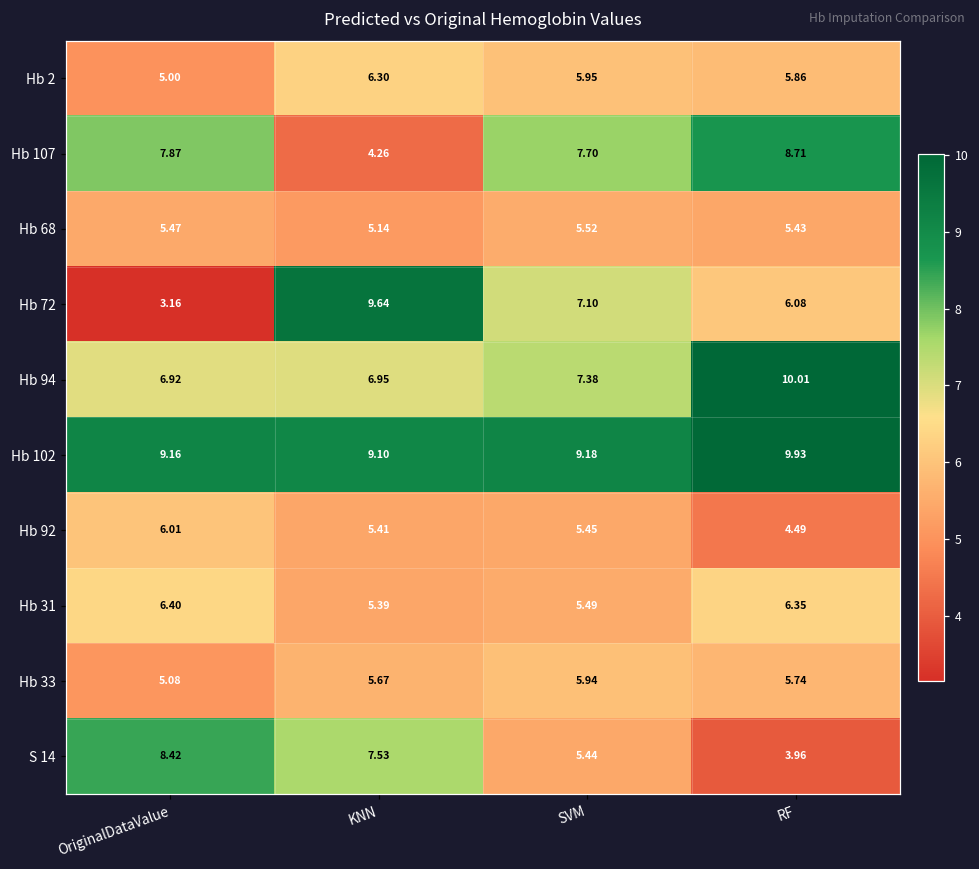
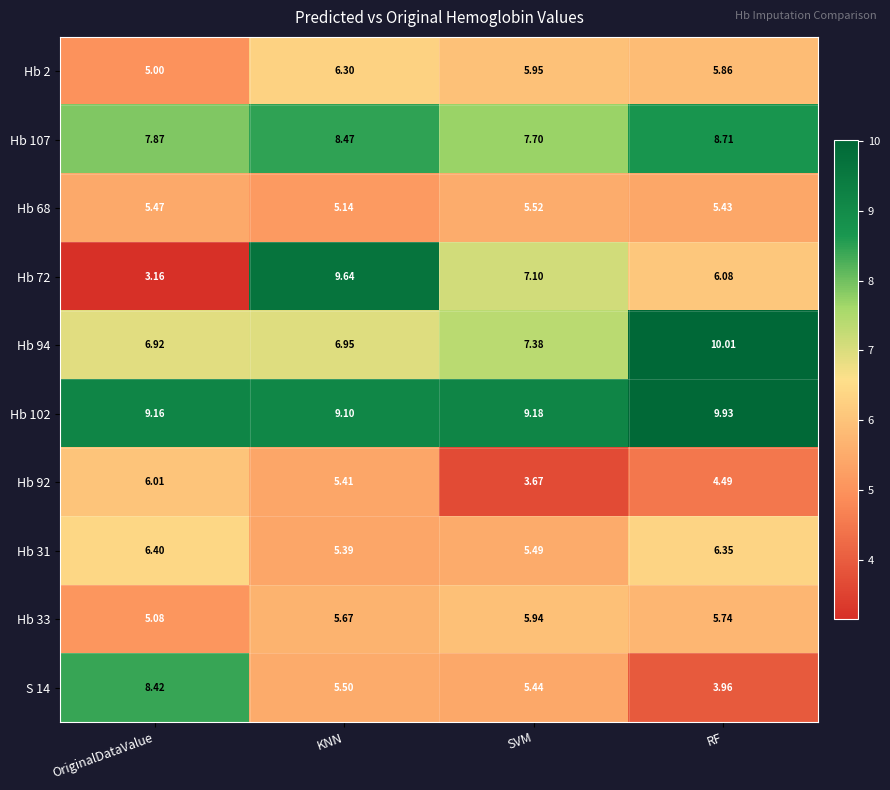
  {
    "Hb 2": {
      "OriginalDataValue": 5.00,
      "KNN": 6.30,
      "SVM": 5.95,
      "RF": 5.86
    },
    "Hb 107": {
      "OriginalDataValue": 7.87,
-     "KNN": 4.26,
+     "KNN": 8.47,
      "SVM": 7.70,
      "RF": 8.71
    },
    "Hb 68": {
      "OriginalDataValue": 5.47,
      "KNN": 5.14,
      "SVM": 5.52,
      "RF": 5.43
    },
    "Hb 72": {
      "OriginalDataValue": 3.16,
      "KNN": 9.64,
      "SVM": 7.10,
      "RF": 6.08
    },
    "Hb 94": {
      "OriginalDataValue": 6.92,
      "KNN": 6.95,
      "SVM": 7.38,
      "RF": 10.01
    },
    "Hb 102": {
      "OriginalDataValue": 9.16,
      "KNN": 9.10,
      "SVM": 9.18,
      "RF": 9.93
    },
    "Hb 92": {
      "OriginalDataValue": 6.01,
      "KNN": 5.41,
-     "SVM": 5.45,
+     "SVM": 3.67,
      "RF": 4.49
    },
    "Hb 31": {
      "OriginalDataValue": 6.40,
      "KNN": 5.39,
      "SVM": 5.49,
      "RF": 6.35
    },
    "Hb 33": {
      "OriginalDataValue": 5.08,
      "KNN": 5.67,
      "SVM": 5.94,
      "RF": 5.74
    },
    "S 14": {
      "OriginalDataValue": 8.42,
-     "KNN": 7.53,
+     "KNN": 5.50,
      "SVM": 5.44,
      "RF": 3.96
    }
  }
